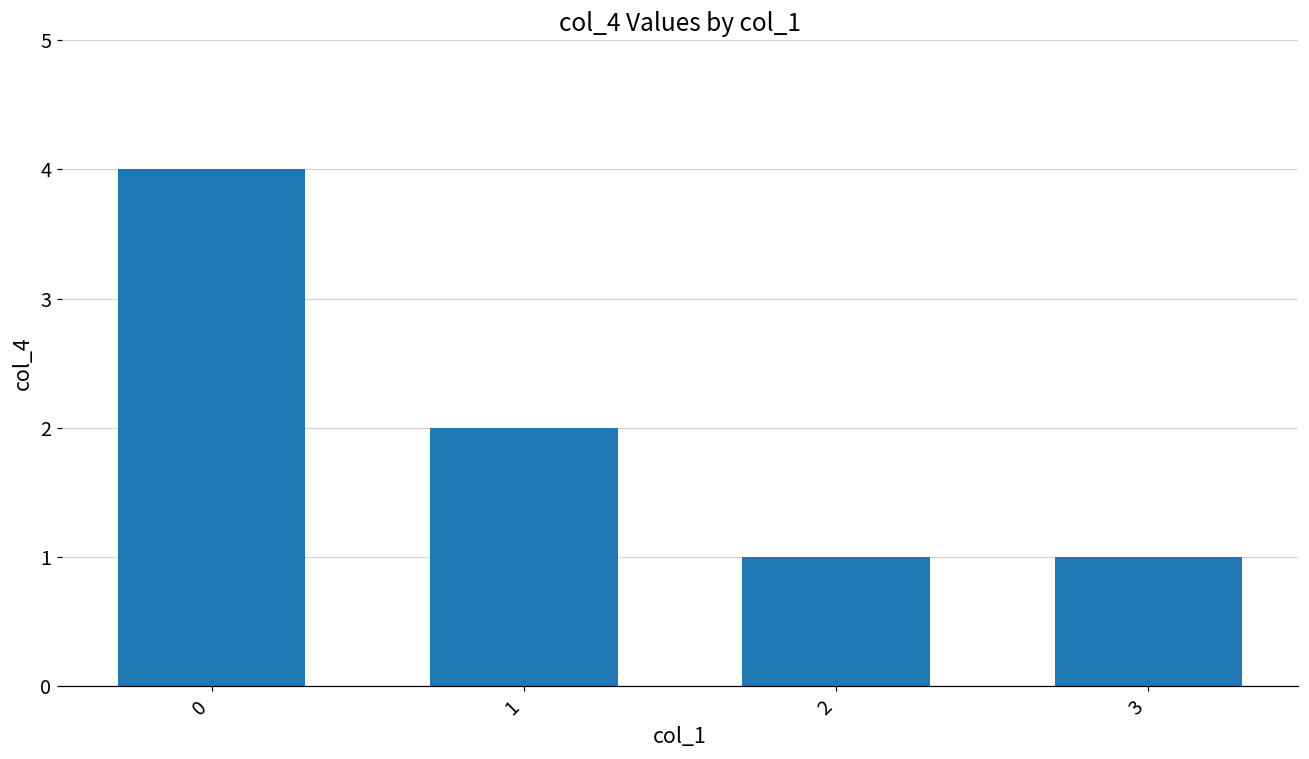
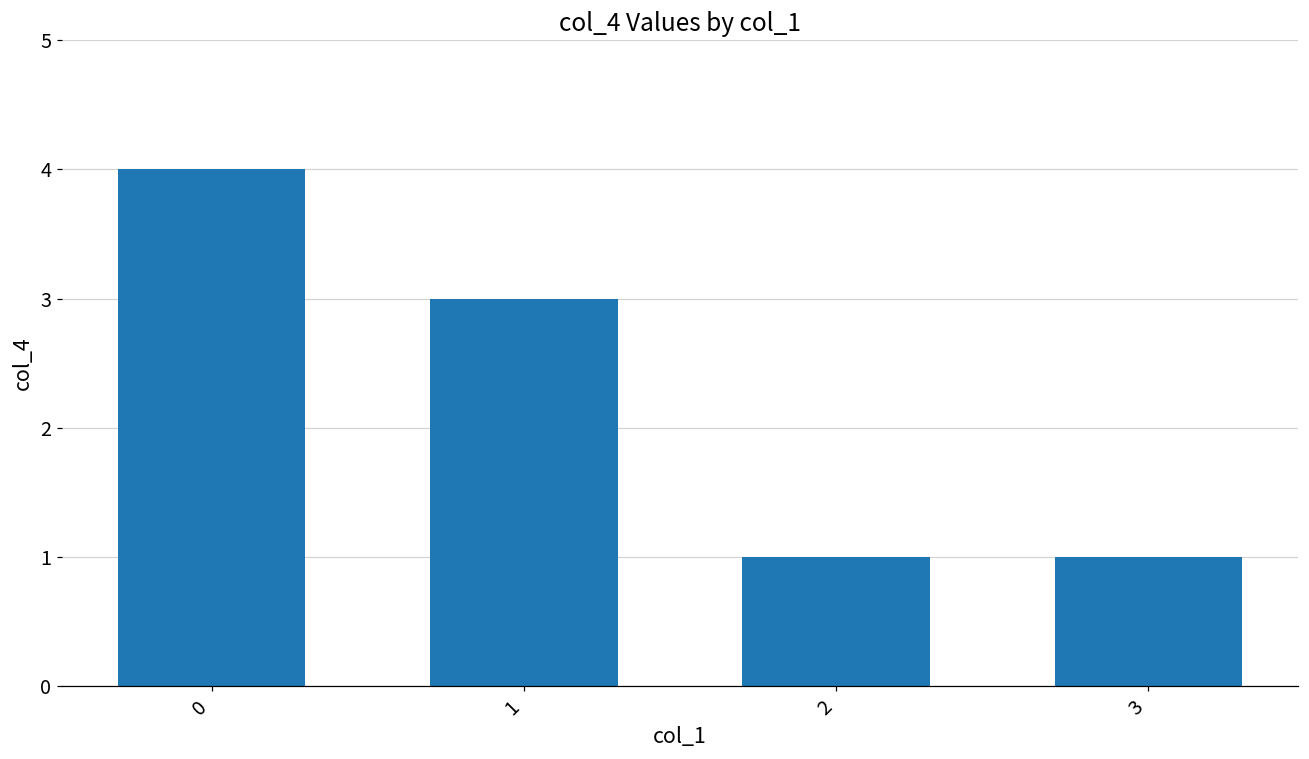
  {
    "0": 4,
-   "1": 2,
+   "1": 3,
    "2": 1,
    "3": 1
  }
